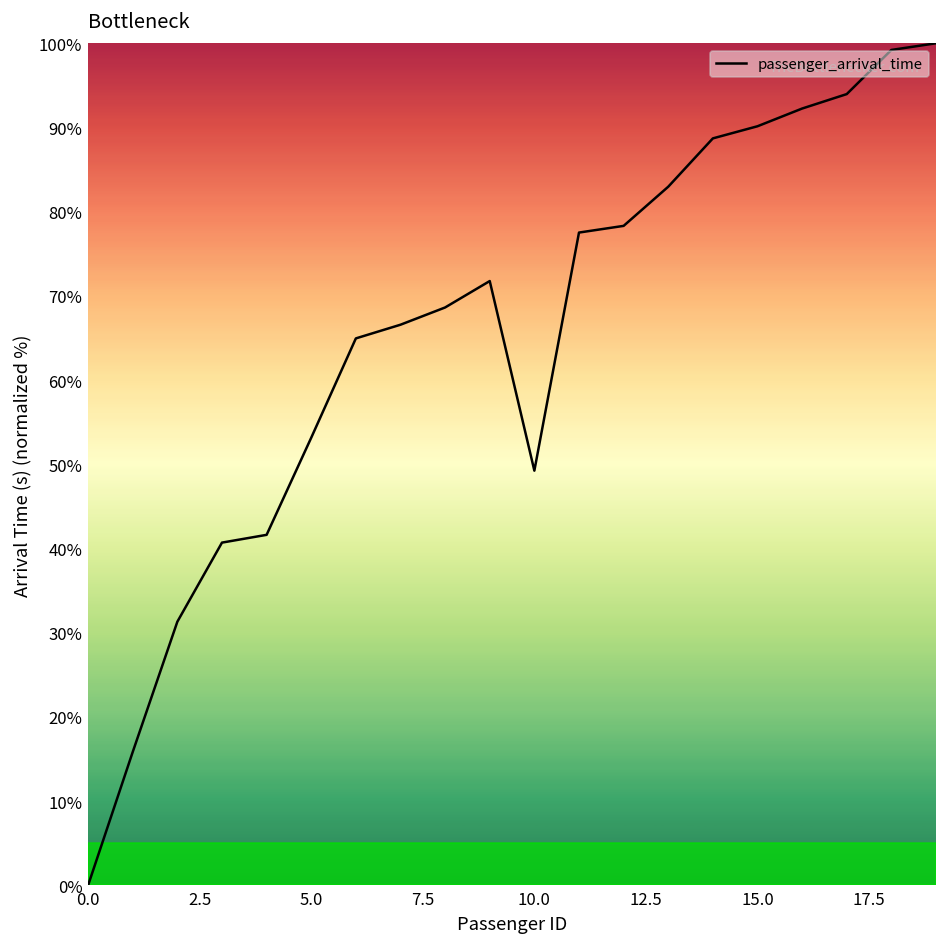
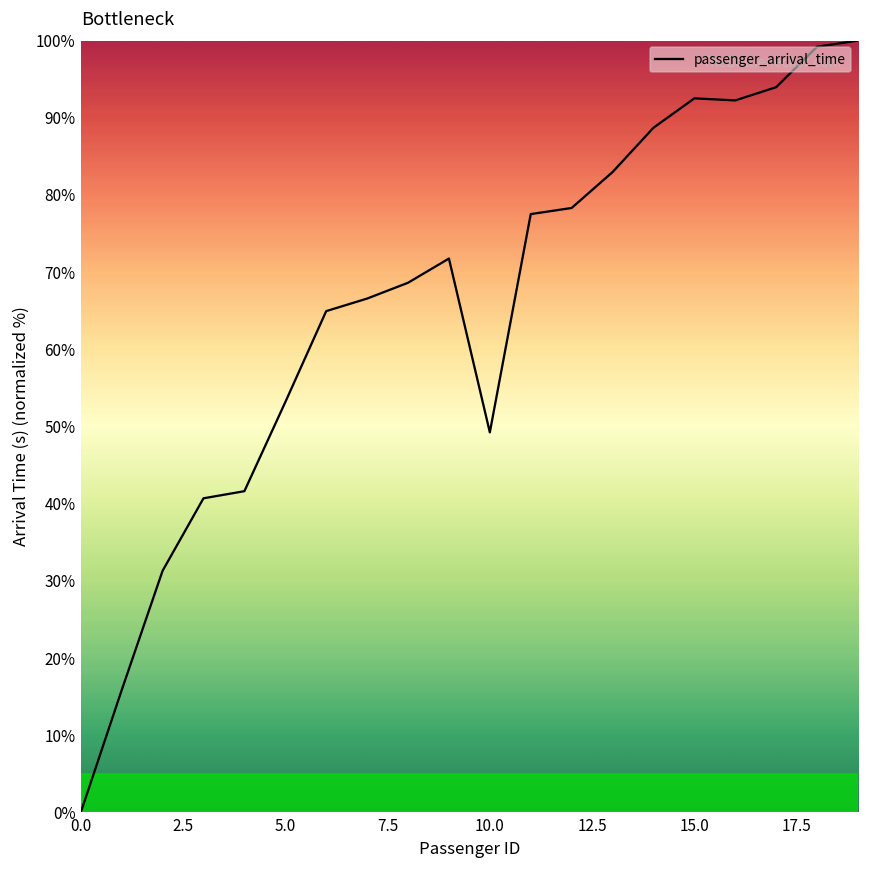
  {
    "5.0": "53%",
    "10.0": "49%",
-   "15.0": "90%"
+   "15.0": "93%"
  }
